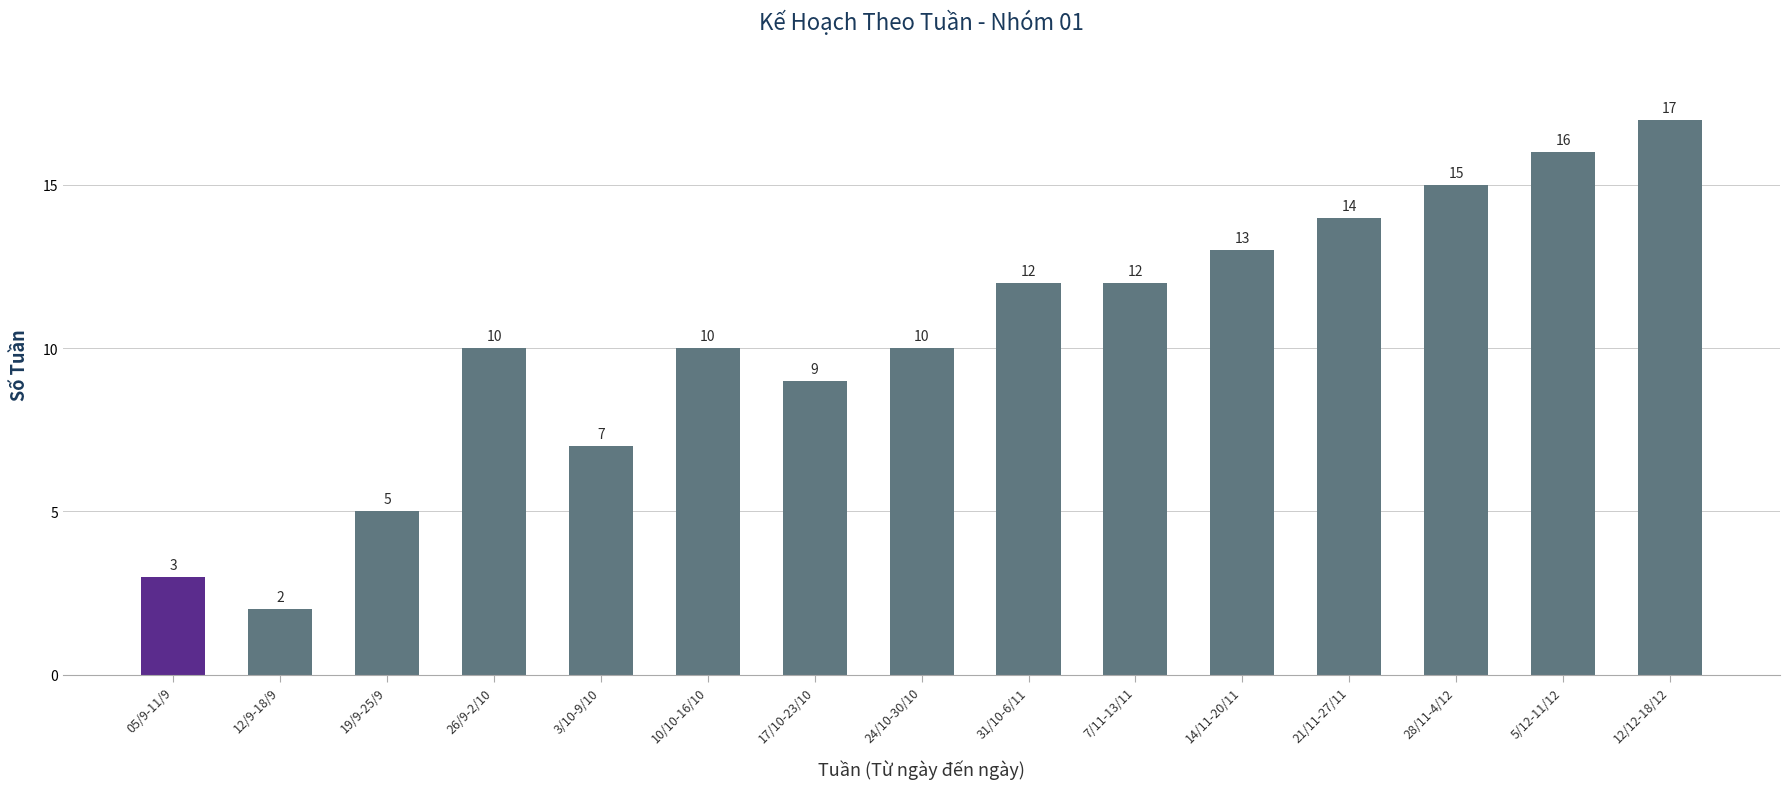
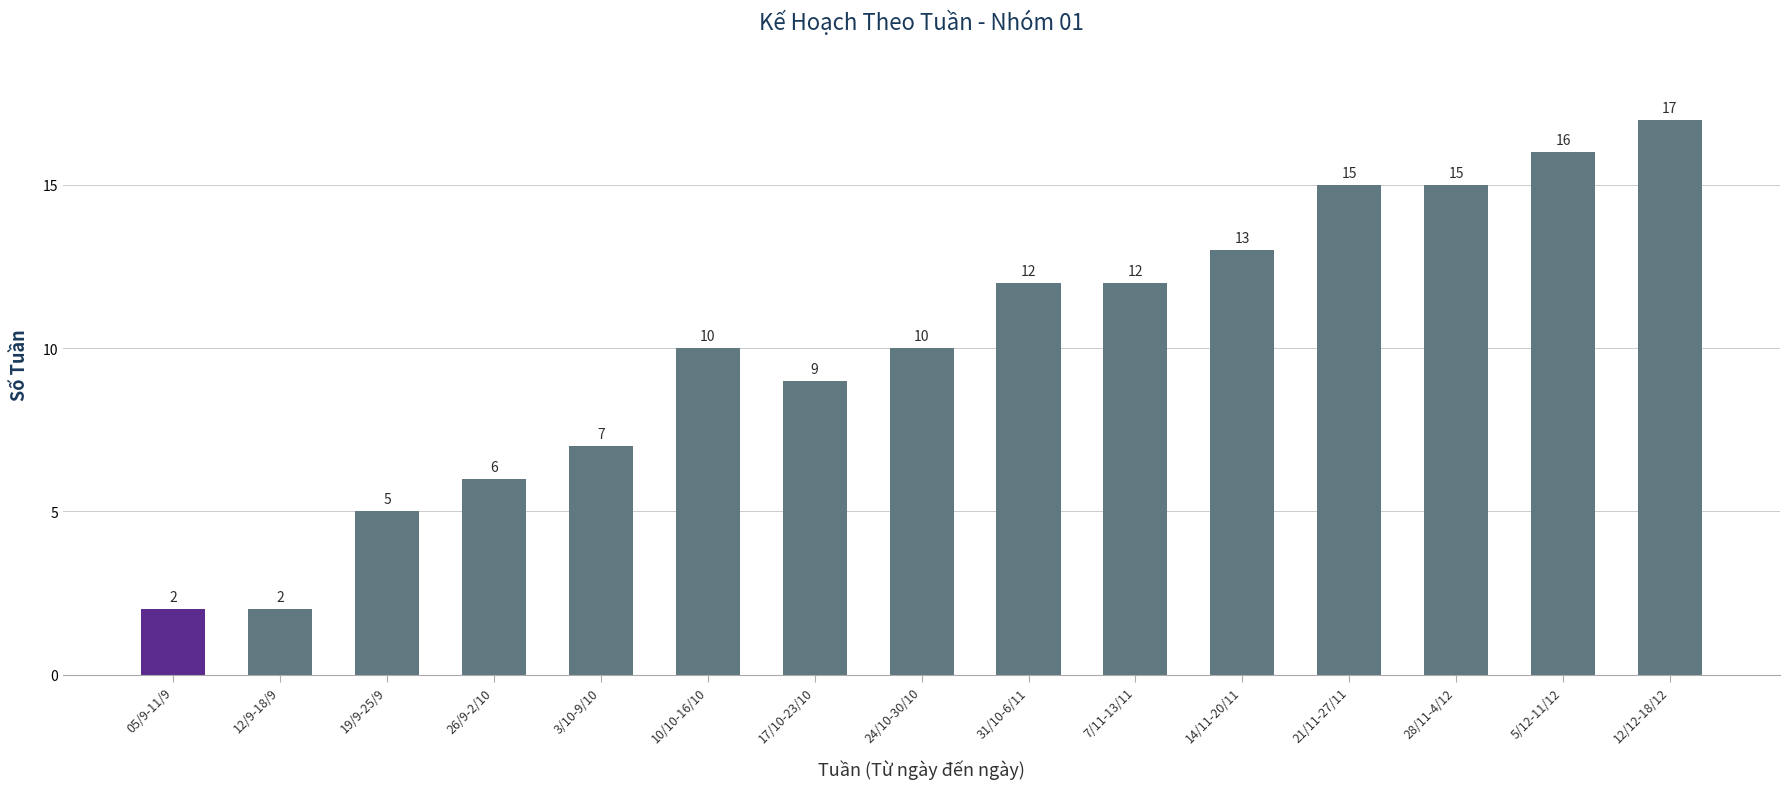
  {
-   "05/9-11/9": 3,
+   "05/9-11/9": 2,
    "12/9-18/9": 2,
    "19/9-25/9": 5,
-   "26/9-2/10": 10,
+   "26/9-2/10": 6,
    "3/10-9/10": 7,
    "10/10-16/10": 10,
    "17/10-23/10": 9,
    "24/10-30/10": 10,
    "31/10-6/11": 12,
    "7/11-13/11": 12,
    "14/11-20/11": 13,
-   "21/11-27/11": 14,
+   "21/11-27/11": 15,
    "28/11-4/12": 15,
    "5/12-11/12": 16,
    "12/12-18/12": 17
  }
